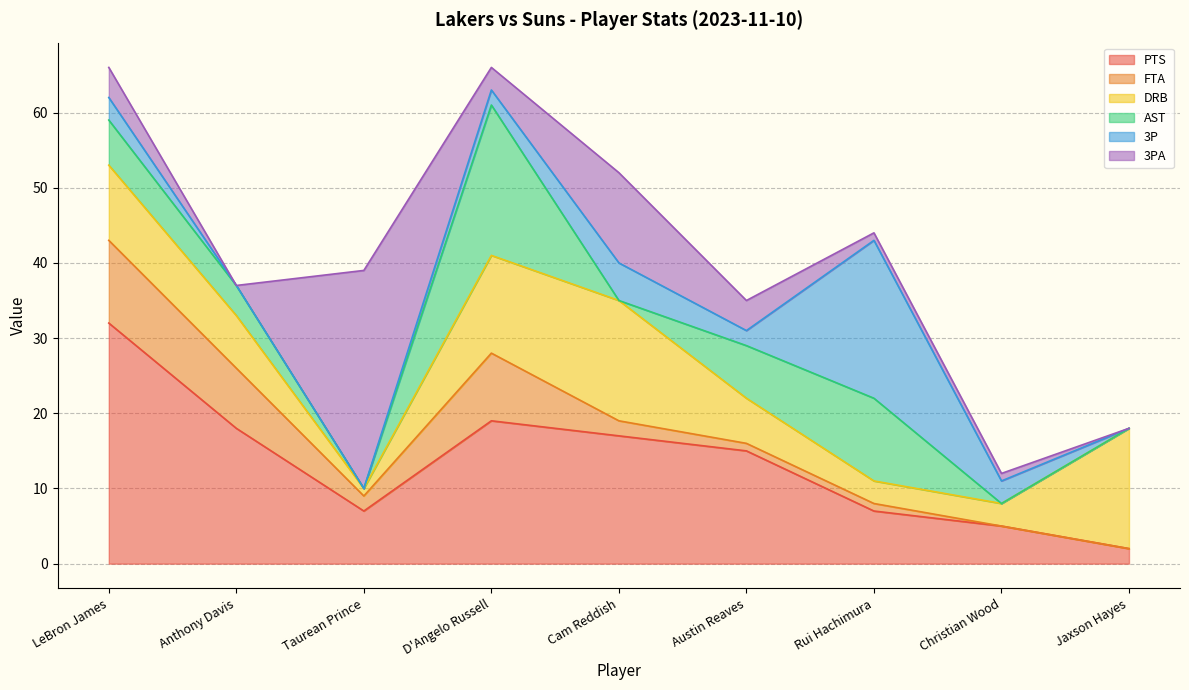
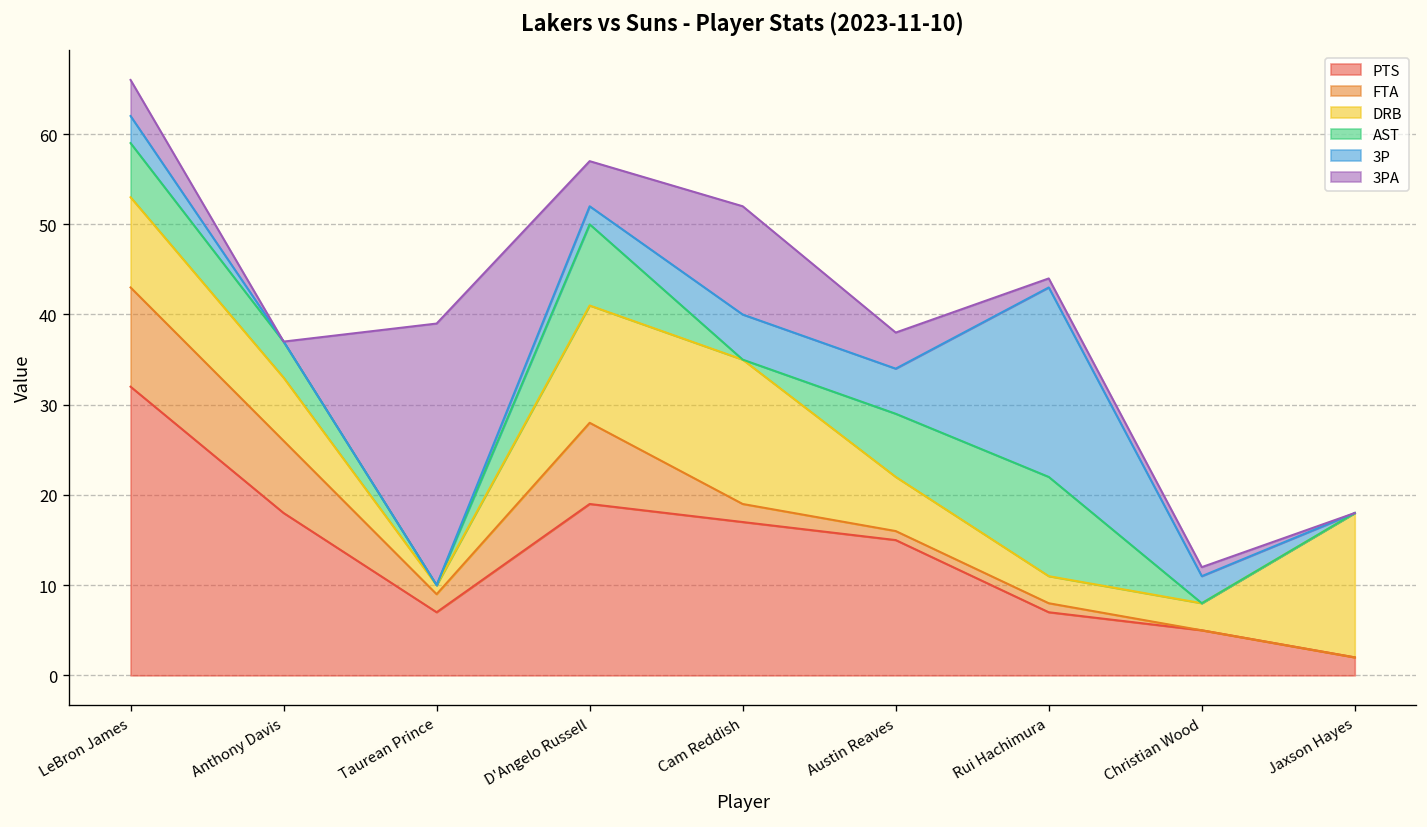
  {
    "DRB": {
      "LeBron James": 10,
      "Anthony Davis": 7,
      "D'Angelo Russell": 13,
      "Austin Reaves": 6,
      "Rui Hachimura": 3
    },
    "AST": {
      "LeBron James": 6,
-     "D'Angelo Russell": 20,
+     "D'Angelo Russell": 9,
      "Austin Reaves": 7,
      "Rui Hachimura": 11
    },
    "3P": {
      "LeBron James": 3,
      "D'Angelo Russell": 2,
      "Cam Reddish": 5,
-     "Austin Reaves": 2,
+     "Austin Reaves": 5,
      "Rui Hachimura": 21,
      "Christian Wood": 3
    },
    "3PA": {
      "LeBron James": 4,
      "Taurean Prince": 29,
-     "D'Angelo Russell": 3,
+     "D'Angelo Russell": 5,
      "Cam Reddish": 12,
      "Austin Reaves": 4,
      "Rui Hachimura": 1,
      "Christian Wood": 1
    }
  }
